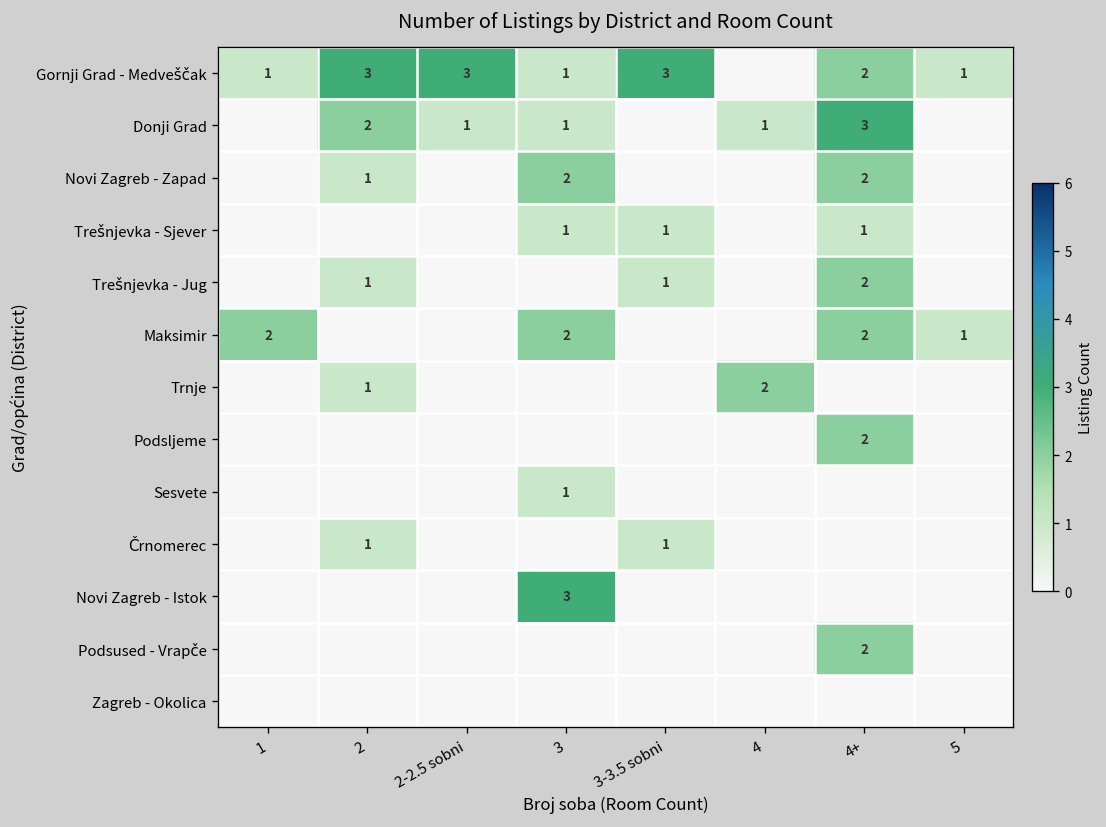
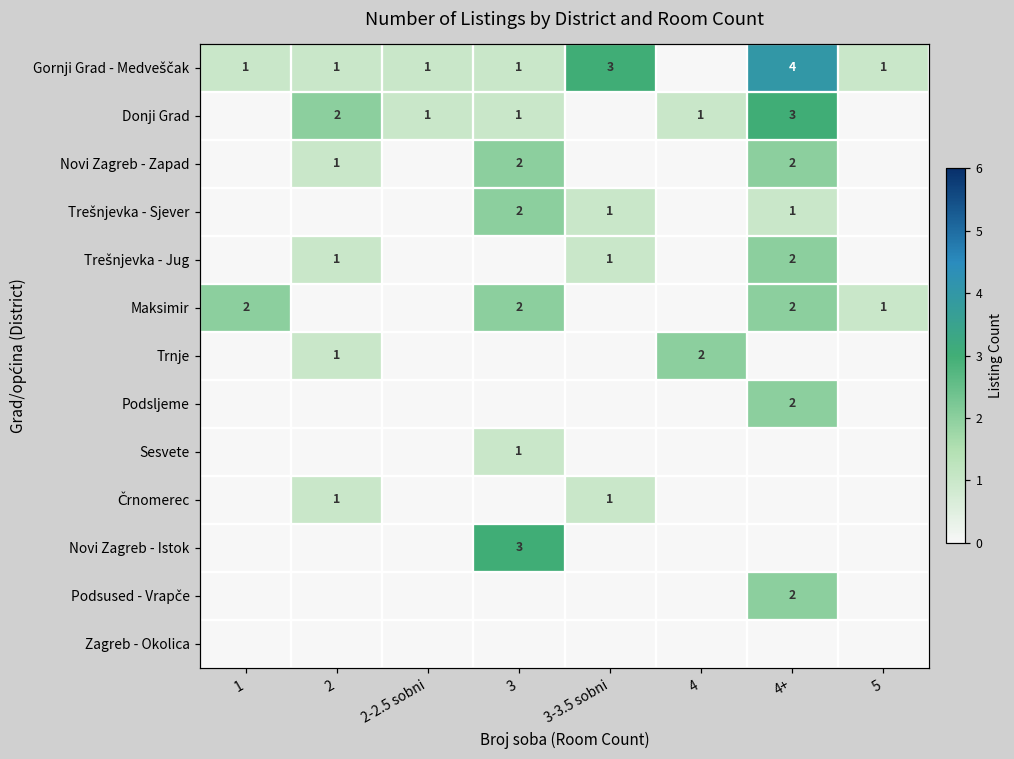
  {
    "Gornji Grad - Medveščak": {
      "1": 1,
-     "2": 3,
-     "2-2.5 sobni": 3,
+     "2": 1,
+     "2-2.5 sobni": 1,
      "3": 1,
      "3-3.5 sobni": 3,
-     "4+": 2,
+     "4+": 4,
      "5": 1
    },
    "Donji Grad": {
      "2": 2,
      "2-2.5 sobni": 1,
      "3": 1,
      "4": 1,
      "4+": 3
    },
    "Novi Zagreb - Zapad": {
      "2": 1,
      "3": 2,
      "4+": 2
    },
    "Trešnjevka - Sjever": {
-     "3": 1,
+     "3": 2,
      "3-3.5 sobni": 1,
      "4+": 1
    },
    "Trešnjevka - Jug": {
      "2": 1,
      "3-3.5 sobni": 1,
      "4+": 2
    },
    "Maksimir": {
      "1": 2,
      "3": 2,
      "4+": 2,
      "5": 1
    },
    "Trnje": {
      "2": 1,
      "4": 2
    },
    "Podsljeme": {
      "4+": 2
    },
    "Sesvete": {
      "3": 1
    },
    "Črnomerec": {
      "2": 1,
      "3-3.5 sobni": 1
    },
    "Novi Zagreb - Istok": {
      "3": 3
    },
    "Podsused - Vrapče": {
      "4+": 2
    }
  }
